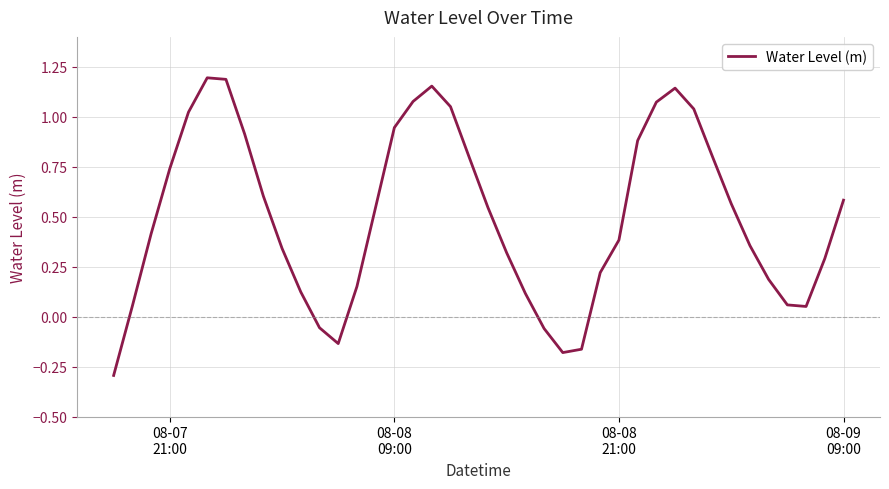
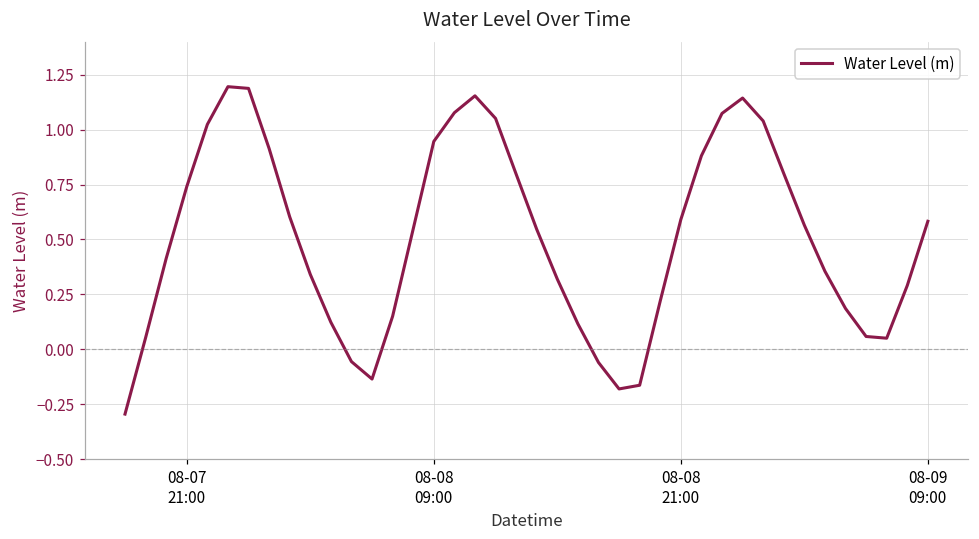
  {
    "08-07 21:00": 0.74,
    "08-08 09:00": 0.95,
-   "08-08 21:00": 0.38,
+   "08-08 21:00": 0.59,
    "08-09 09:00": 0.58
  }
